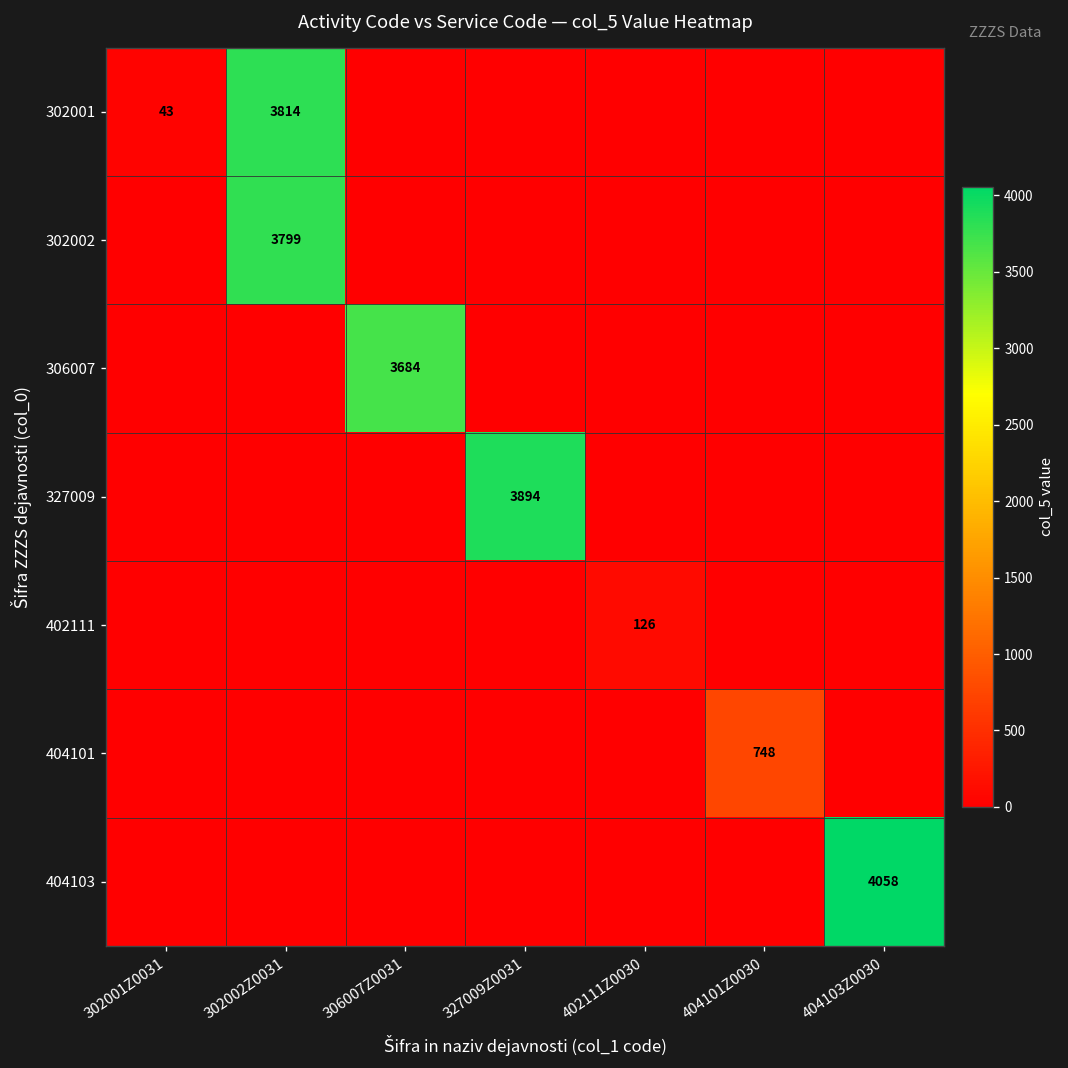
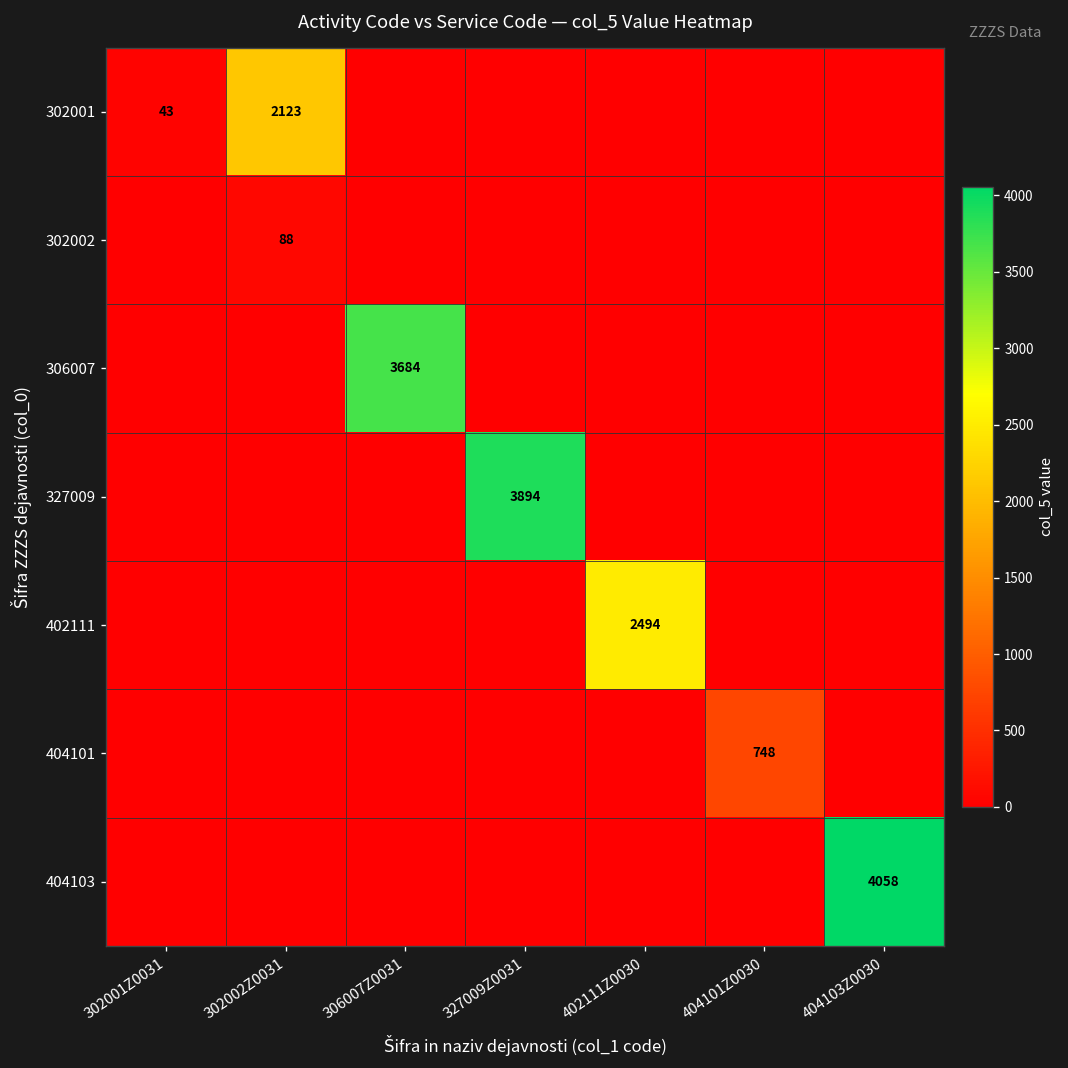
  {
    "302001": {
      "302001Z0031": 43,
-     "302002Z0031": 3814
+     "302002Z0031": 2123
    },
    "302002": {
-     "302002Z0031": 3799
+     "302002Z0031": 88
    },
    "306007": {
      "306007Z0031": 3684
    },
    "327009": {
      "327009Z0031": 3894
    },
    "402111": {
-     "402111Z0030": 126
+     "402111Z0030": 2494
    },
    "404101": {
      "404101Z0030": 748
    },
    "404103": {
      "404103Z0030": 4058
    }
  }
